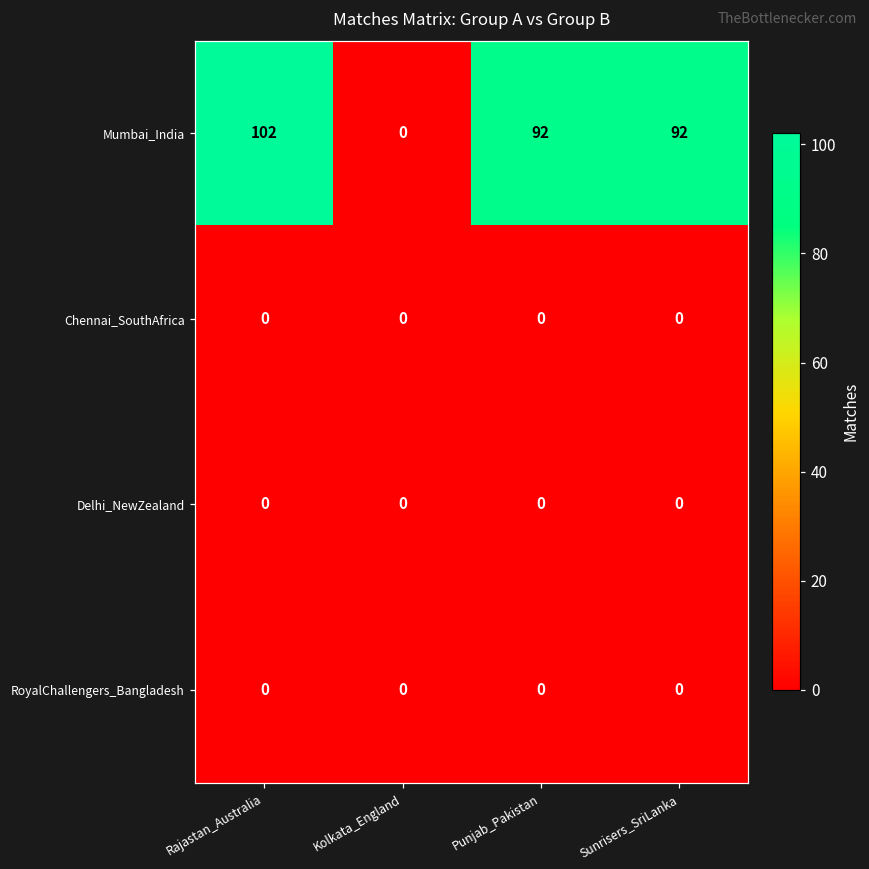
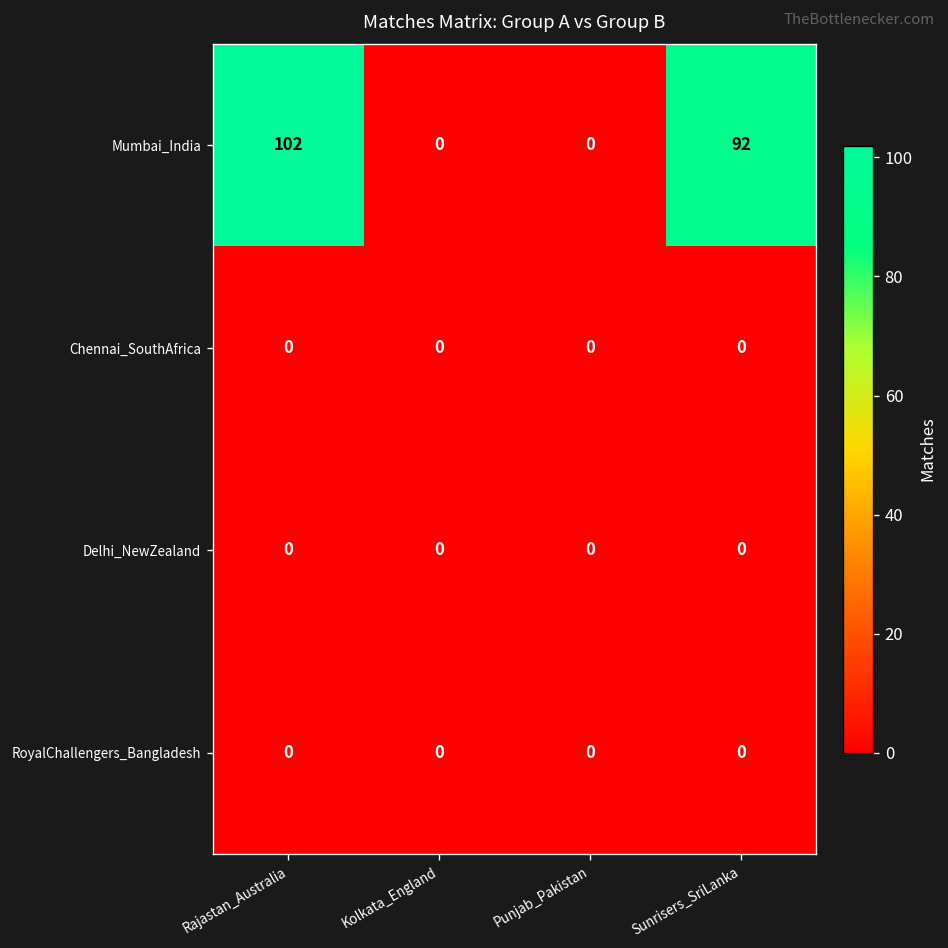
  {
    "Mumbai_India": {
      "Rajastan_Australia": 102,
      "Kolkata_England": 0,
-     "Punjab_Pakistan": 92,
+     "Punjab_Pakistan": 0,
      "Sunrisers_SriLanka": 92
    },
    "Chennai_SouthAfrica": {
      "Rajastan_Australia": 0,
      "Kolkata_England": 0,
      "Punjab_Pakistan": 0,
      "Sunrisers_SriLanka": 0
    },
    "Delhi_NewZealand": {
      "Rajastan_Australia": 0,
      "Kolkata_England": 0,
      "Punjab_Pakistan": 0,
      "Sunrisers_SriLanka": 0
    },
    "RoyalChallengers_Bangladesh": {
      "Rajastan_Australia": 0,
      "Kolkata_England": 0,
      "Punjab_Pakistan": 0,
      "Sunrisers_SriLanka": 0
    }
  }
